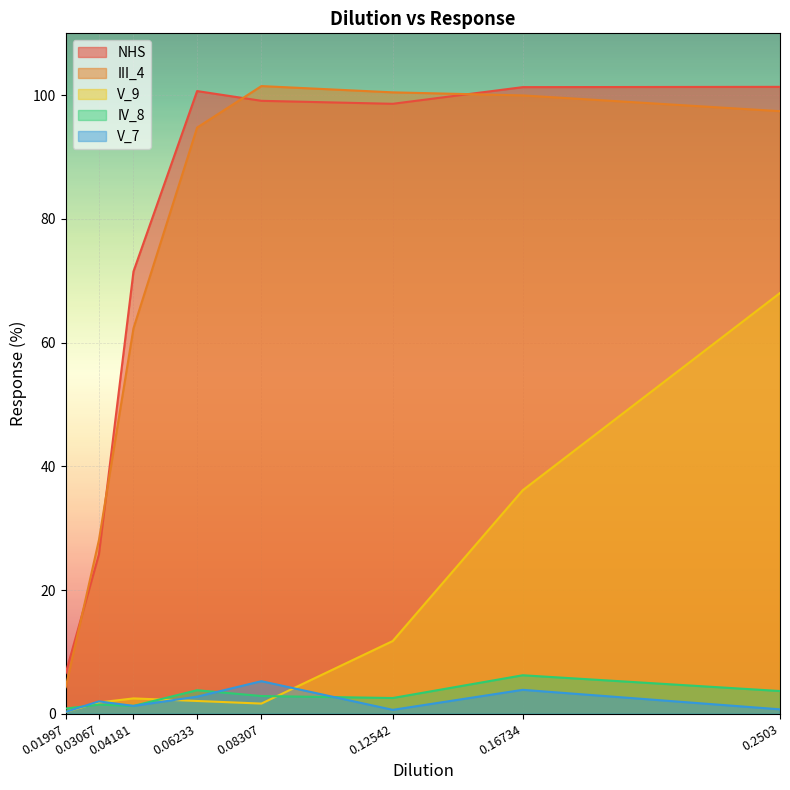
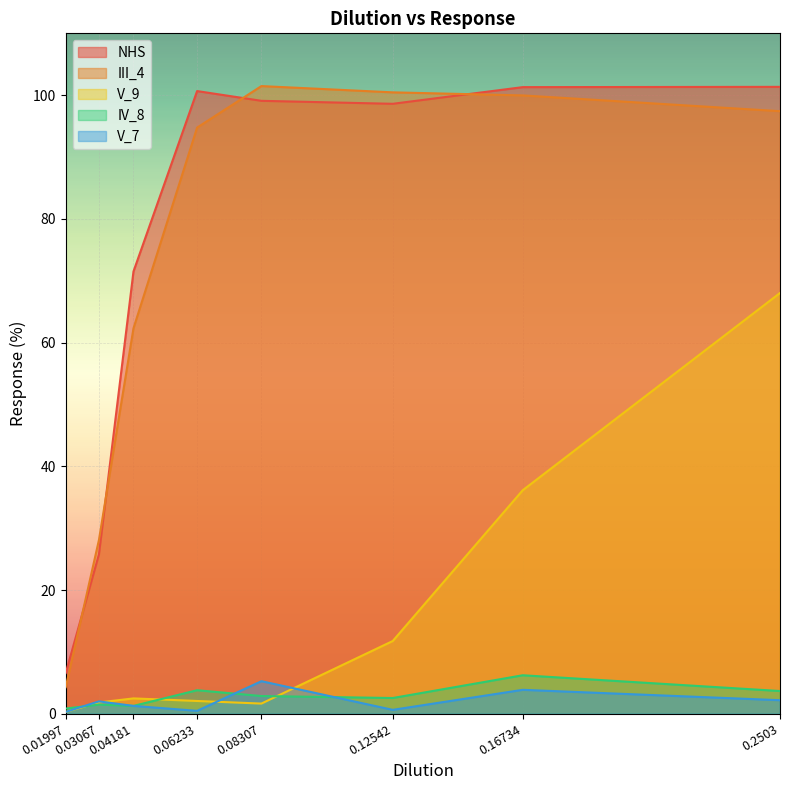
  {
    "IV_8": {
      "0.01997": 1,
      "0.06233": 4,
      "0.08307": 3,
      "0.12542": 3,
      "0.16734": 6,
      "0.2503": 4
    },
    "V_7": {
-     "0.06233": 3,
+     "0.06233": 0,
      "0.08307": 5,
      "0.12542": 1,
      "0.16734": 4,
-     "0.2503": 1
+     "0.2503": 2
    }
  }
